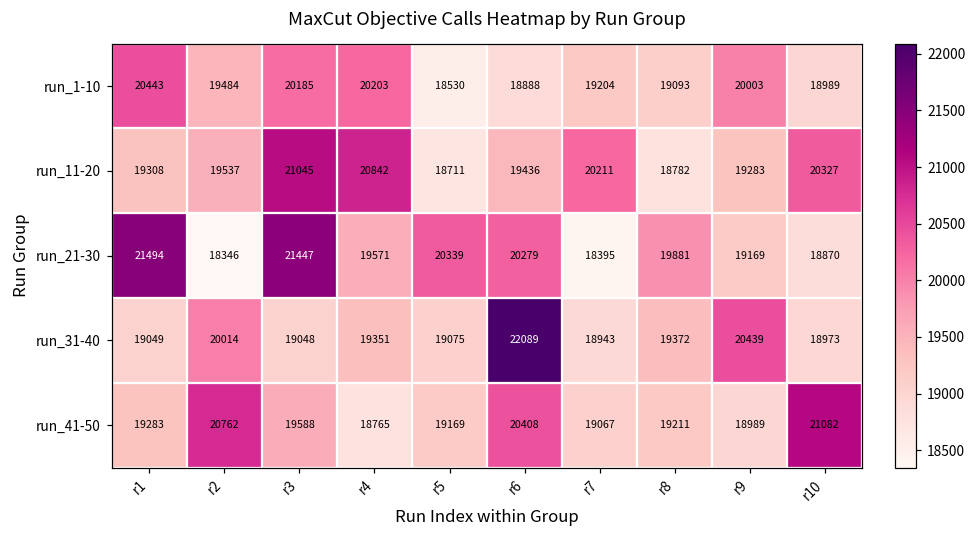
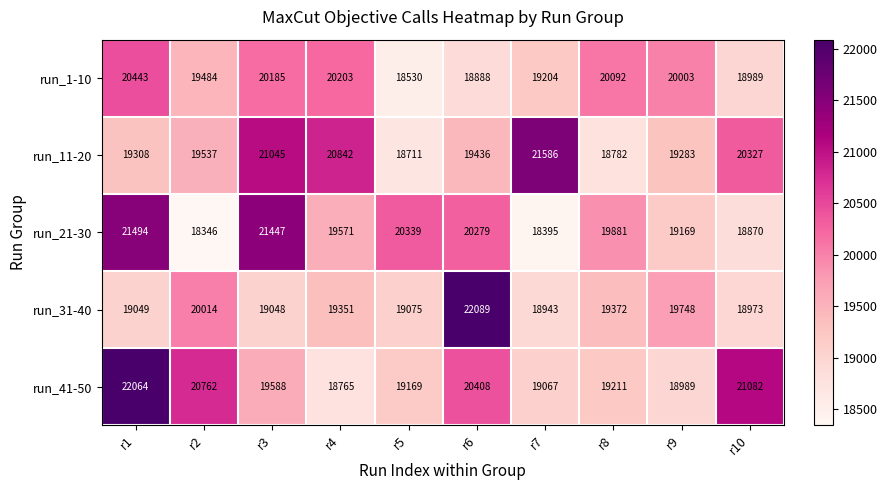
  {
    "run_1-10": {
      "r1": 20443,
      "r2": 19484,
      "r3": 20185,
      "r4": 20203,
      "r5": 18530,
      "r6": 18888,
      "r7": 19204,
-     "r8": 19093,
+     "r8": 20092,
      "r9": 20003,
      "r10": 18989
    },
    "run_11-20": {
      "r1": 19308,
      "r2": 19537,
      "r3": 21045,
      "r4": 20842,
      "r5": 18711,
      "r6": 19436,
-     "r7": 20211,
+     "r7": 21586,
      "r8": 18782,
      "r9": 19283,
      "r10": 20327
    },
    "run_21-30": {
      "r1": 21494,
      "r2": 18346,
      "r3": 21447,
      "r4": 19571,
      "r5": 20339,
      "r6": 20279,
      "r7": 18395,
      "r8": 19881,
      "r9": 19169,
      "r10": 18870
    },
    "run_31-40": {
      "r1": 19049,
      "r2": 20014,
      "r3": 19048,
      "r4": 19351,
      "r5": 19075,
      "r6": 22089,
      "r7": 18943,
      "r8": 19372,
-     "r9": 20439,
+     "r9": 19748,
      "r10": 18973
    },
    "run_41-50": {
-     "r1": 19283,
+     "r1": 22064,
      "r2": 20762,
      "r3": 19588,
      "r4": 18765,
      "r5": 19169,
      "r6": 20408,
      "r7": 19067,
      "r8": 19211,
      "r9": 18989,
      "r10": 21082
    }
  }
